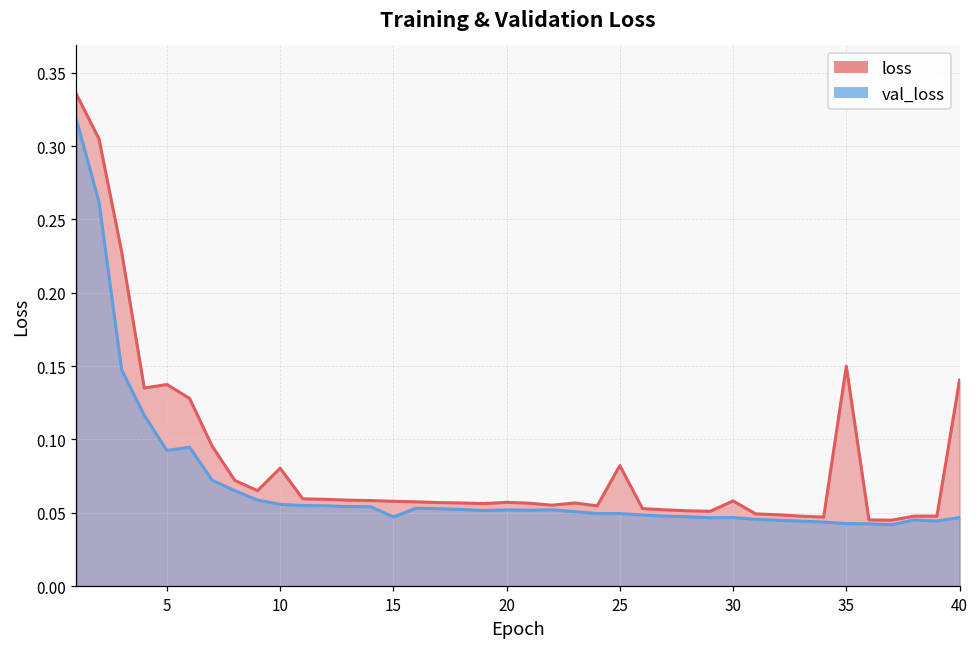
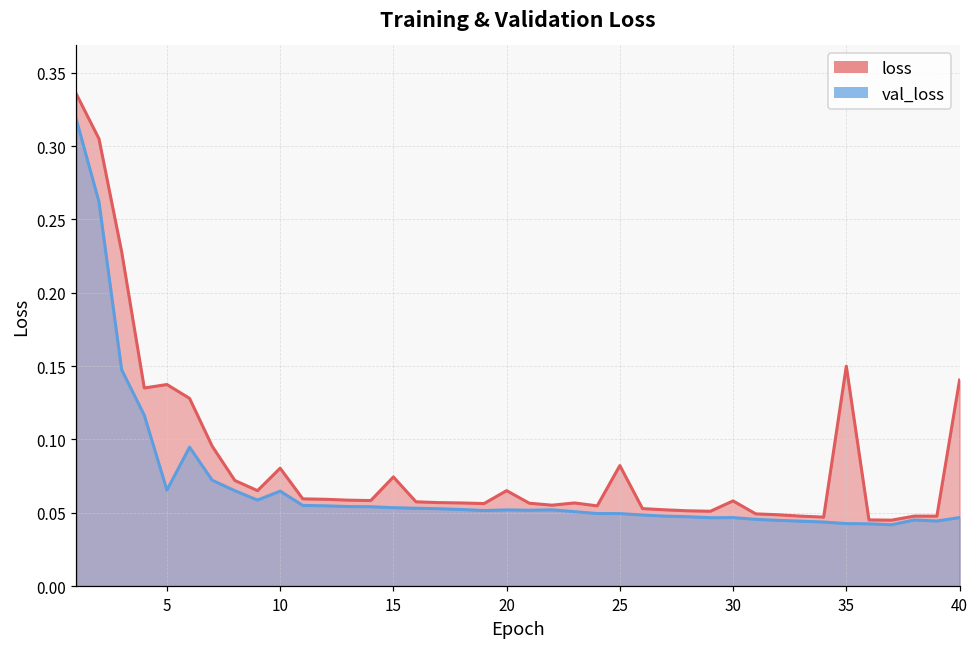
  {
    "loss": {
      "5": 0.137,
      "10": 0.080,
-     "15": 0.058,
-     "20": 0.057,
+     "15": 0.074,
+     "20": 0.065,
      "25": 0.082,
      "30": 0.058,
      "35": 0.150,
      "40": 0.140
    },
    "val_loss": {
-     "5": 0.092,
-     "10": 0.056,
-     "15": 0.047,
+     "5": 0.065,
+     "10": 0.065,
+     "15": 0.053,
      "20": 0.052,
      "25": 0.049,
      "30": 0.047,
      "35": 0.043,
      "40": 0.047
    }
  }
